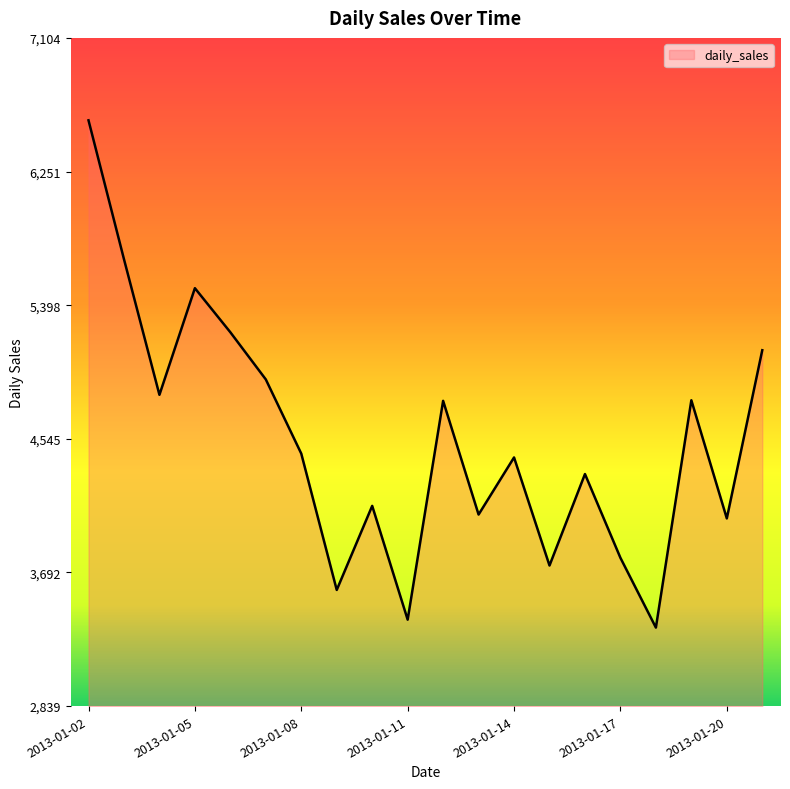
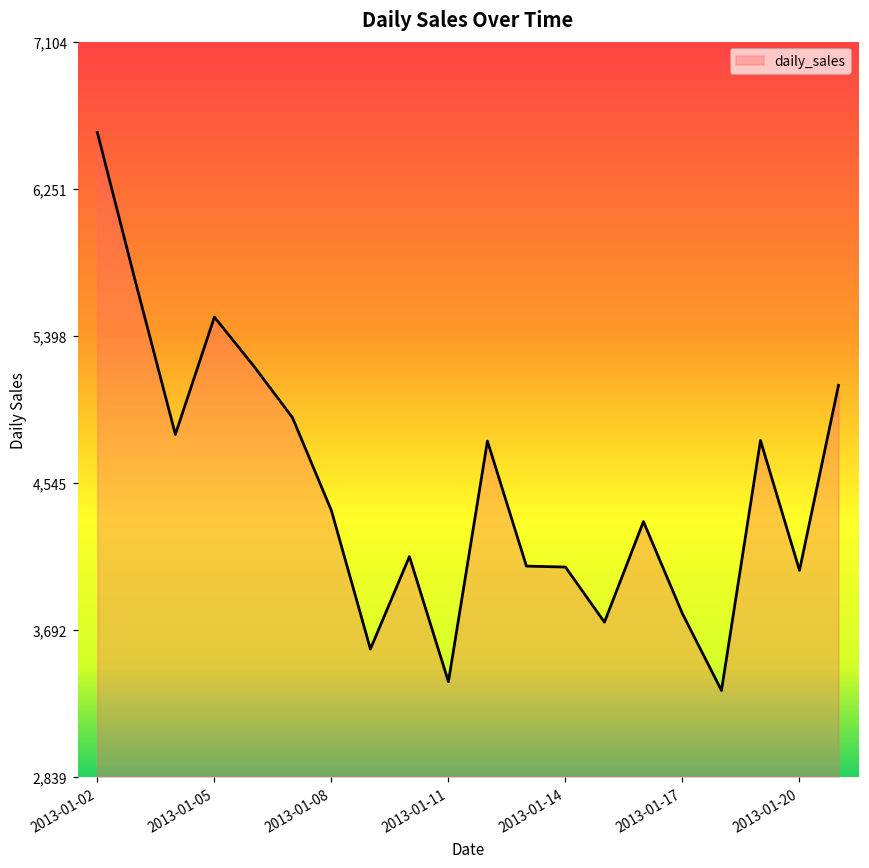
  {
    "2013-01-02": "6,580",
    "2013-01-05": "5,510",
-   "2013-01-08": "4,450",
+   "2013-01-08": "4,380",
    "2013-01-11": "3,390",
-   "2013-01-14": "4,430",
+   "2013-01-14": "4,060",
    "2013-01-17": "3,790",
    "2013-01-20": "4,040"
  }
